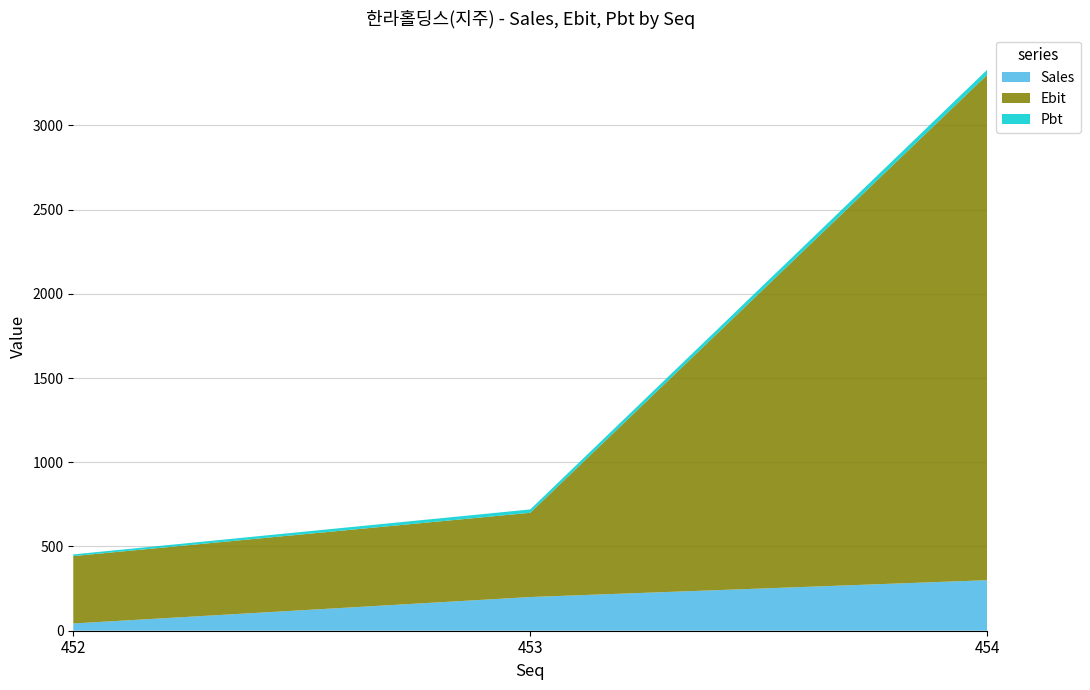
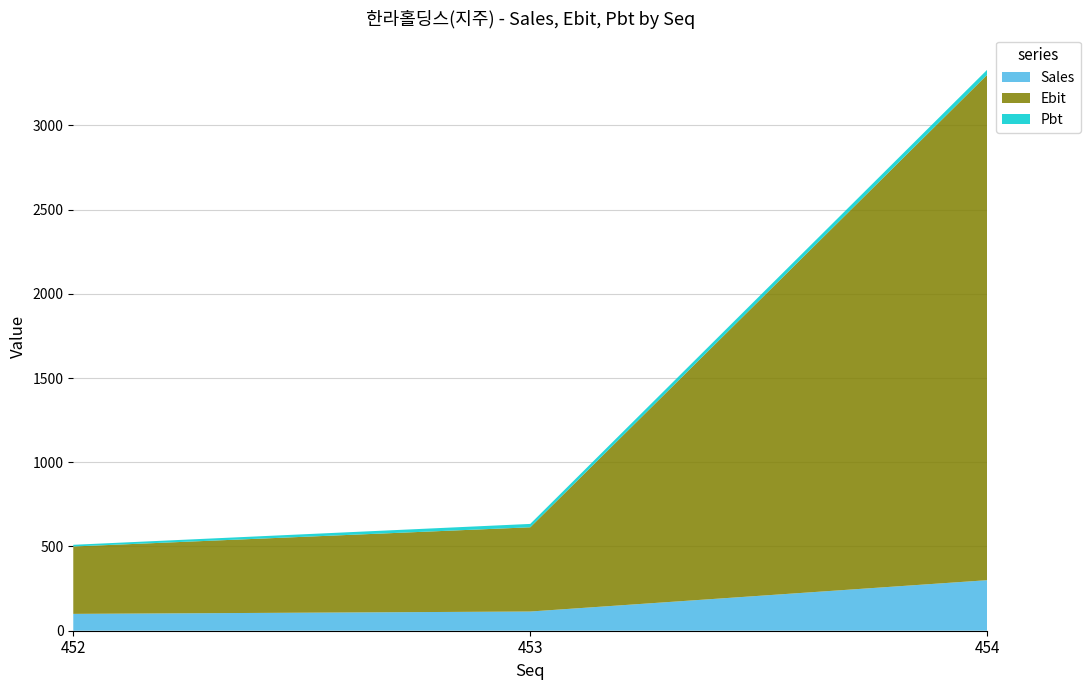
  {
    "Sales": {
-     "452": 40,
-     "453": 200,
+     "452": 100,
+     "453": 110,
      "454": 300
    },
    "Ebit": {
      "453": 500,
      "454": 3000
    },
    "Pbt": {
      "453": 20,
      "454": 30
    }
  }
